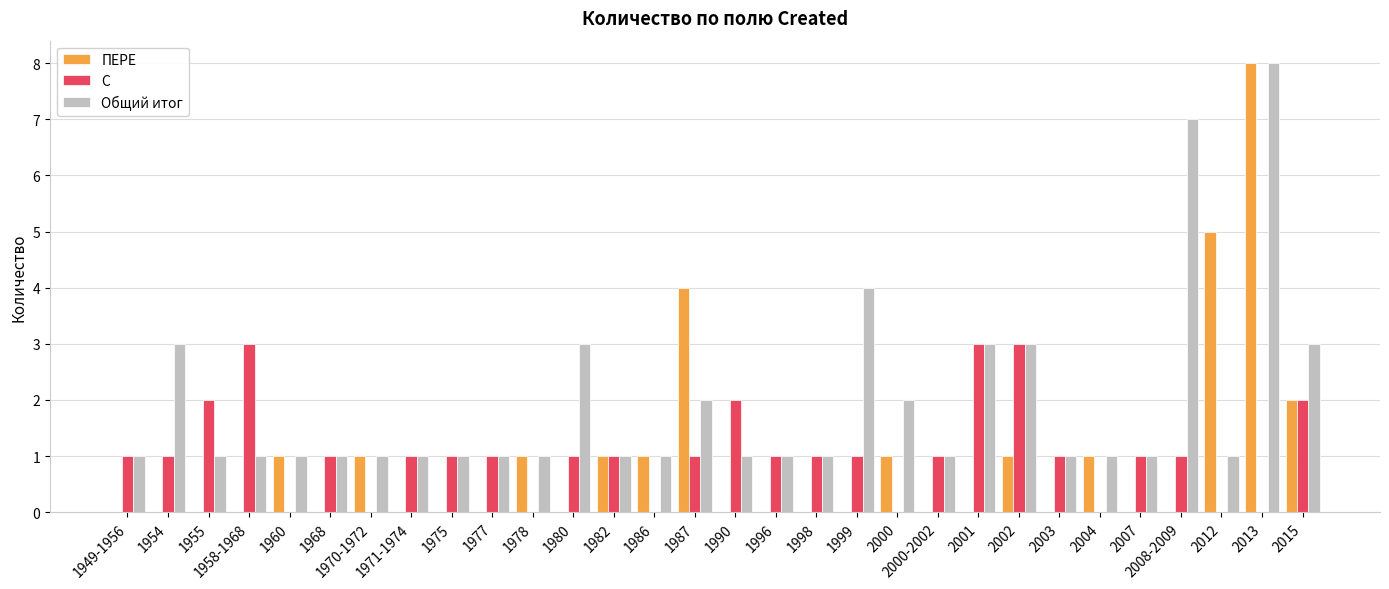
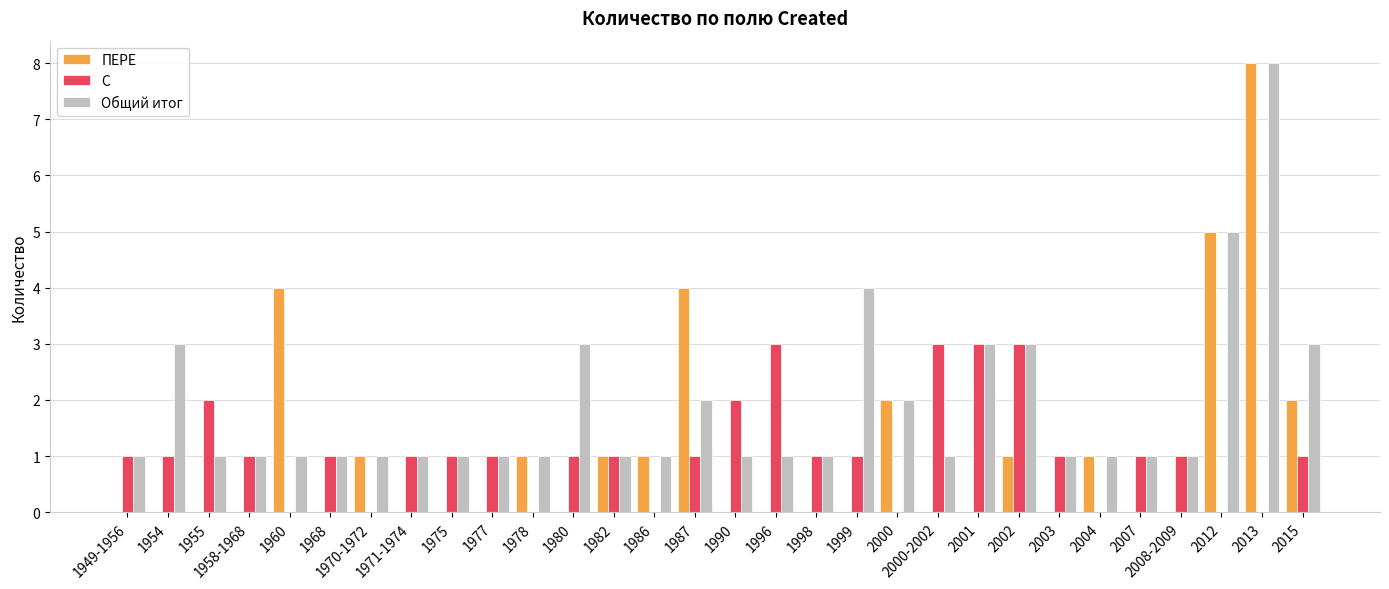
  {
    "ПЕРЕ": {
      "1949-1956": 0,
      "1954": 0,
      "1955": 0,
      "1958-1968": 0,
-     "1960": 1,
+     "1960": 4,
      "1968": 0,
      "1970-1972": 1,
      "1971-1974": 0,
      "1975": 0,
      "1977": 0,
      "1978": 1,
      "1980": 0,
      "1982": 1,
      "1986": 1,
      "1987": 4,
      "1990": 0,
      "1996": 0,
      "1998": 0,
      "1999": 0,
-     "2000": 1,
+     "2000": 2,
      "2000-2002": 0,
      "2001": 0,
      "2002": 1,
      "2003": 0,
      "2004": 1,
      "2007": 0,
      "2008-2009": 0,
      "2012": 5,
      "2013": 8,
      "2015": 2
    },
    "С": {
      "1949-1956": 1,
      "1954": 1,
      "1955": 2,
-     "1958-1968": 3,
+     "1958-1968": 1,
      "1960": 0,
      "1968": 1,
      "1970-1972": 0,
      "1971-1974": 1,
      "1975": 1,
      "1977": 1,
      "1978": 0,
      "1980": 1,
      "1982": 1,
      "1986": 0,
      "1987": 1,
      "1990": 2,
-     "1996": 1,
+     "1996": 3,
      "1998": 1,
      "1999": 1,
      "2000": 0,
-     "2000-2002": 1,
+     "2000-2002": 3,
      "2001": 3,
      "2002": 3,
      "2003": 1,
      "2004": 0,
      "2007": 1,
      "2008-2009": 1,
      "2012": 0,
      "2013": 0,
-     "2015": 2
+     "2015": 1
    },
    "Общий итог": {
      "1949-1956": 1,
      "1954": 3,
      "1955": 1,
      "1958-1968": 1,
      "1960": 1,
      "1968": 1,
      "1970-1972": 1,
      "1971-1974": 1,
      "1975": 1,
      "1977": 1,
      "1978": 1,
      "1980": 3,
      "1982": 1,
      "1986": 1,
      "1987": 2,
      "1990": 1,
      "1996": 1,
      "1998": 1,
      "1999": 4,
      "2000": 2,
      "2000-2002": 1,
      "2001": 3,
      "2002": 3,
      "2003": 1,
      "2004": 1,
      "2007": 1,
-     "2008-2009": 7,
-     "2012": 1,
+     "2008-2009": 1,
+     "2012": 5,
      "2013": 8,
      "2015": 3
    }
  }
